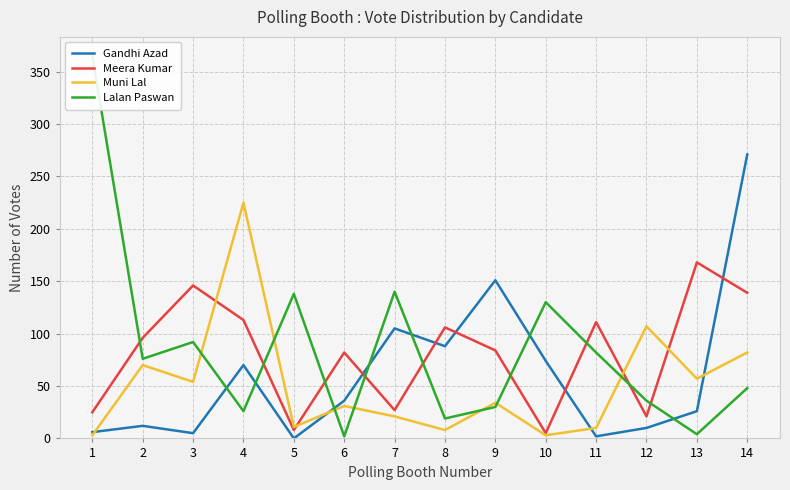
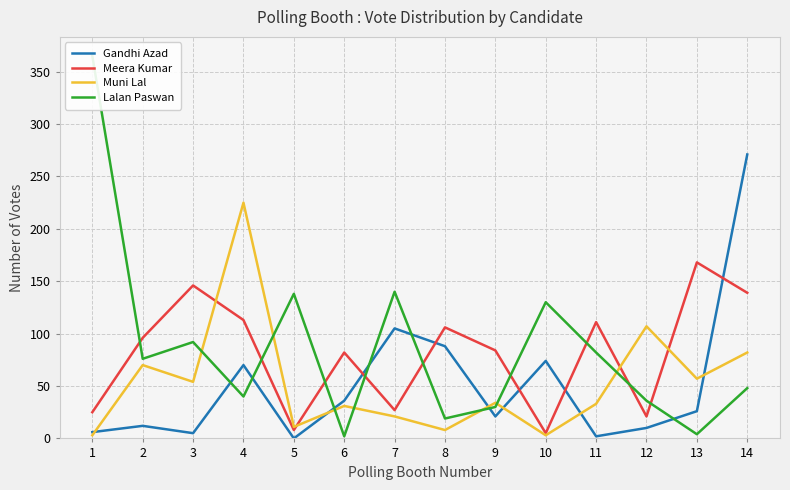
  {
    "Gandhi Azad": {
      "1": 6,
      "2": 12,
      "3": 5,
      "4": 70,
      "5": 0,
      "6": 36,
      "7": 105,
      "8": 88,
-     "9": 151,
+     "9": 21,
      "10": 74,
      "11": 2,
      "12": 10,
      "13": 26,
      "14": 271
    },
    "Meera Kumar": {
      "1": 25,
      "2": 96,
      "3": 146,
      "4": 113,
      "5": 8,
      "6": 82,
      "7": 27,
      "8": 106,
      "9": 84,
      "11": 111,
      "12": 21,
      "13": 168,
      "14": 139
    },
    "Muni Lal": {
      "1": 3,
      "2": 70,
      "3": 54,
      "4": 225,
      "5": 11,
      "6": 31,
      "7": 21,
      "8": 8,
      "9": 34,
-     "11": 10,
+     "11": 33,
      "12": 107,
      "13": 57,
      "14": 82
    },
    "Lalan Paswan": {
      "2": 76,
      "3": 92,
-     "4": 26,
+     "4": 40,
      "5": 138,
      "6": 2,
      "7": 140,
      "8": 19,
      "9": 30,
      "10": 130,
      "11": 82,
      "12": 36,
      "13": 4,
      "14": 48
    }
  }
